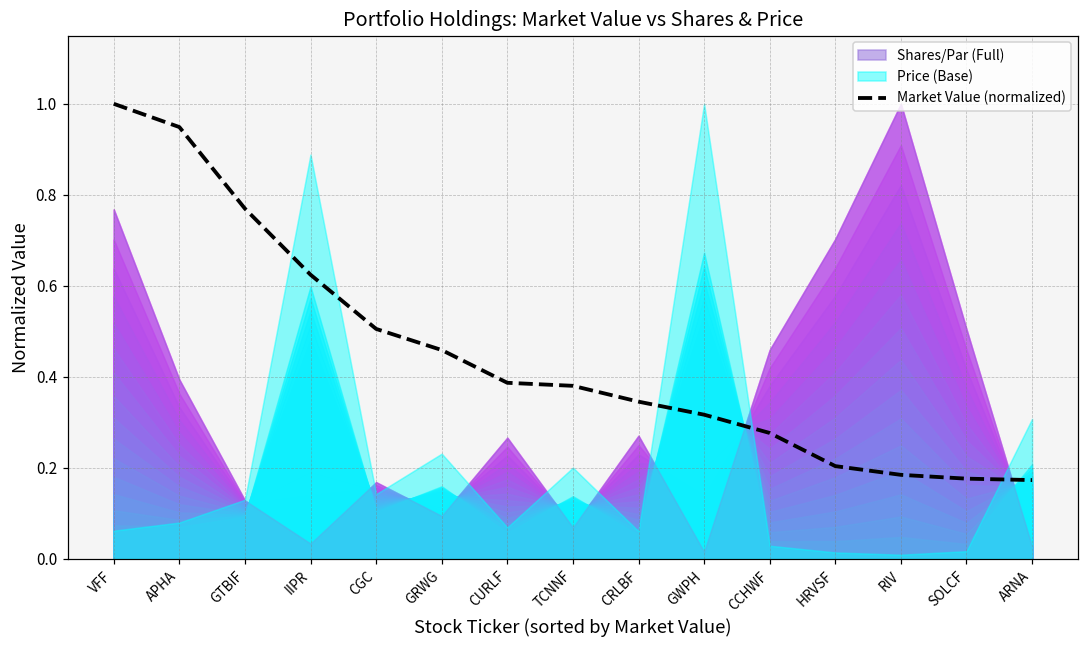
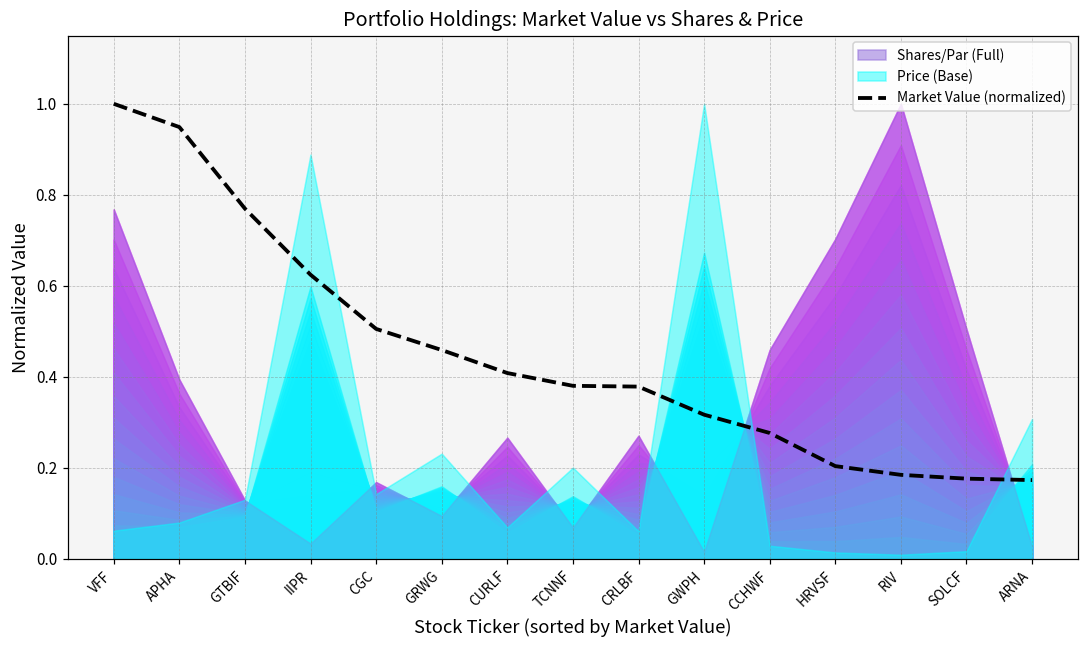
  {
    "Market Value (normalized)": {
      "VFF": 1.00,
      "APHA": 0.95,
      "GTBIF": 0.77,
      "IIPR": 0.62,
      "CGC": 0.51,
      "GRWG": 0.46,
-     "CURLF": 0.39,
+     "CURLF": 0.41,
      "TCNNF": 0.38,
-     "CRLBF": 0.35,
+     "CRLBF": 0.38,
      "GWPH": 0.32,
      "HRVSF": 0.20,
      "RIV": 0.18,
      "SOLCF": 0.18
    }
  }
